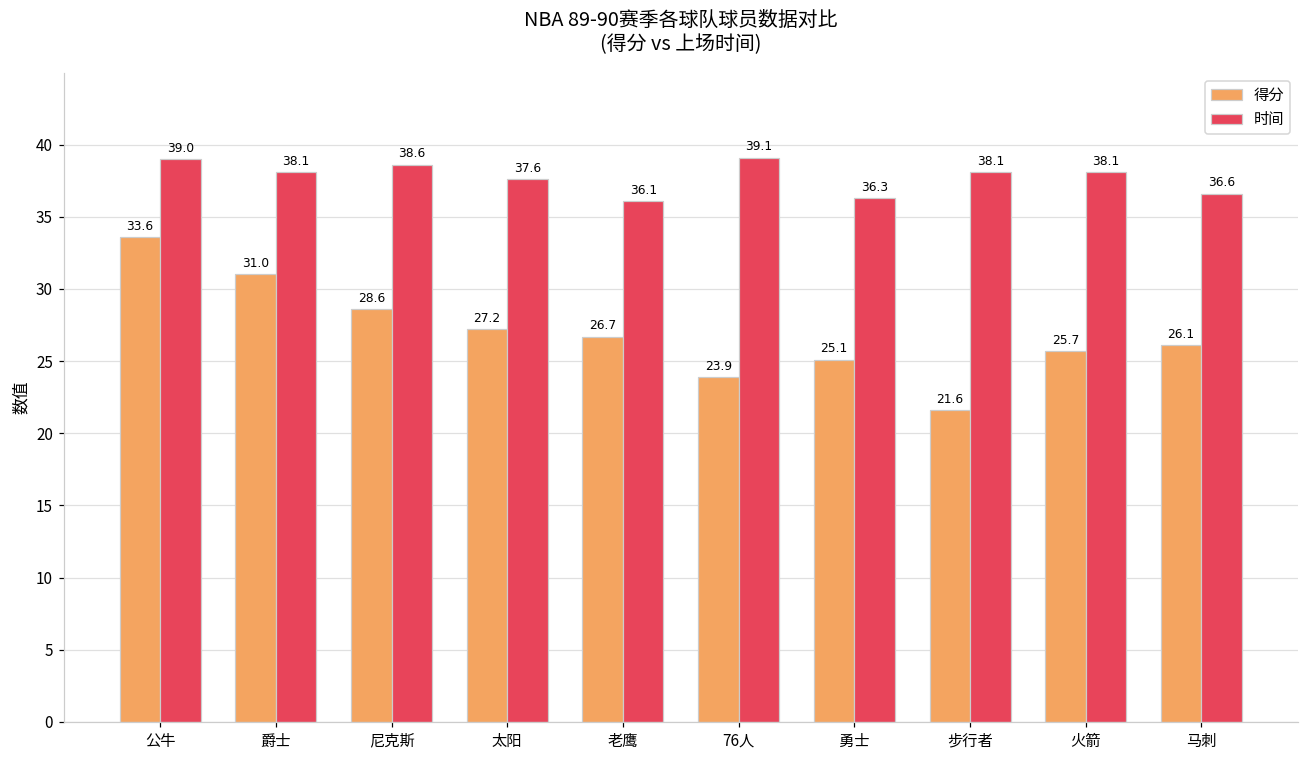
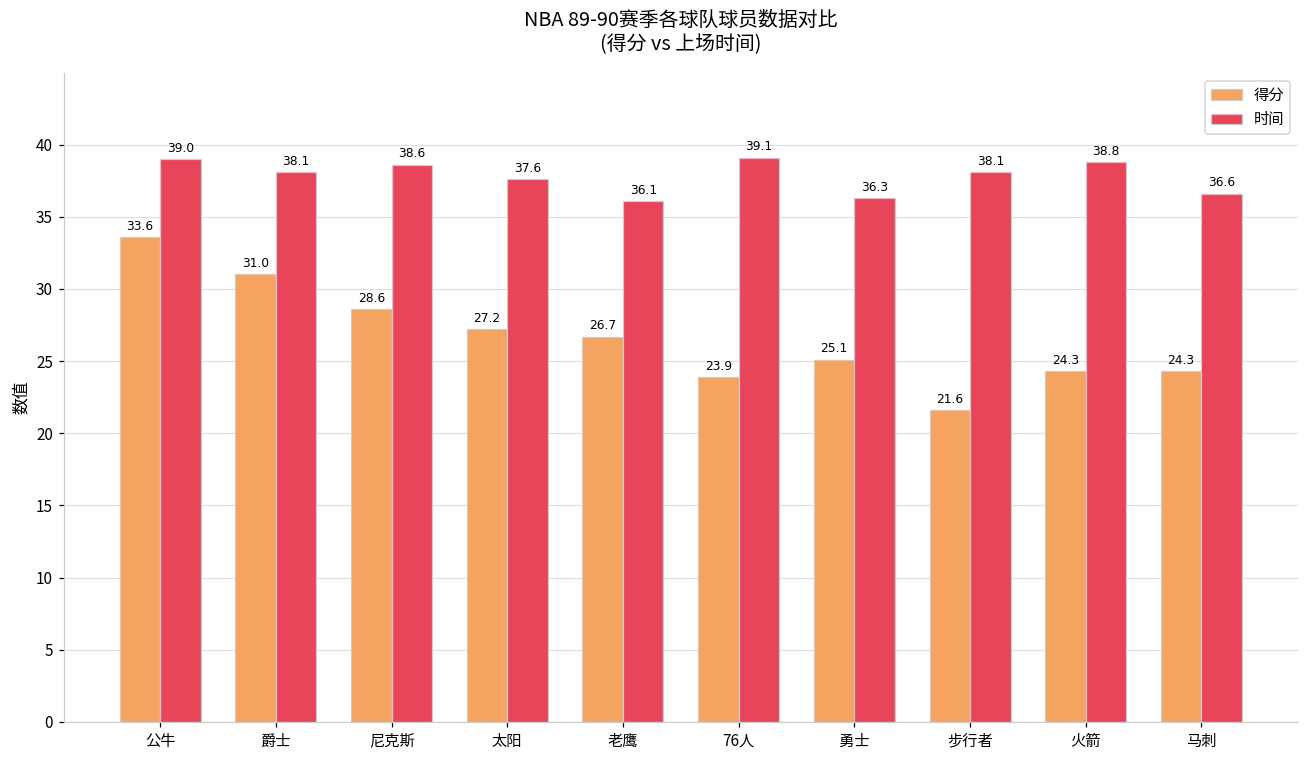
  {
    "得分": {
      "公牛": 33.6,
      "爵士": 31.0,
      "尼克斯": 28.6,
      "太阳": 27.2,
      "老鹰": 26.7,
      "76人": 23.9,
      "勇士": 25.1,
      "步行者": 21.6,
-     "火箭": 25.7,
-     "马刺": 26.1
+     "火箭": 24.3,
+     "马刺": 24.3
    },
    "时间": {
      "公牛": 39.0,
      "爵士": 38.1,
      "尼克斯": 38.6,
      "太阳": 37.6,
      "老鹰": 36.1,
      "76人": 39.1,
      "勇士": 36.3,
      "步行者": 38.1,
-     "火箭": 38.1,
+     "火箭": 38.8,
      "马刺": 36.6
    }
  }
